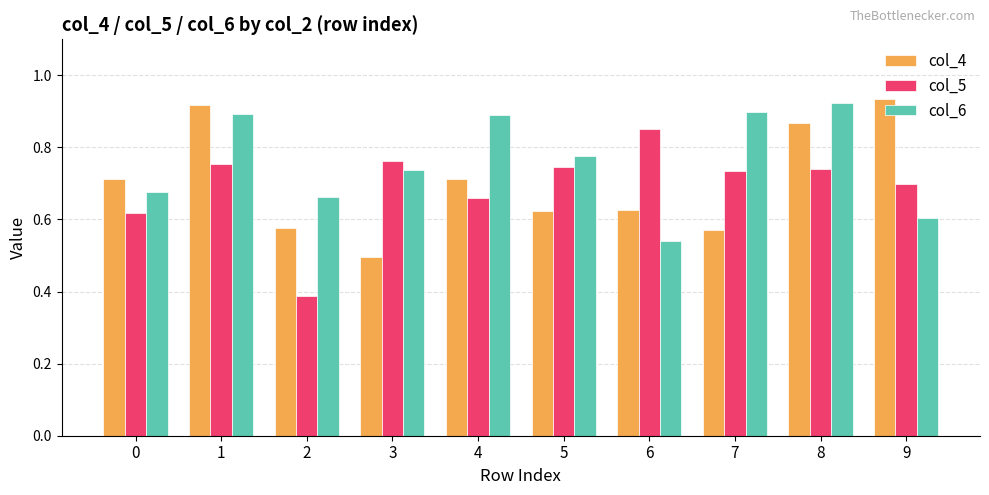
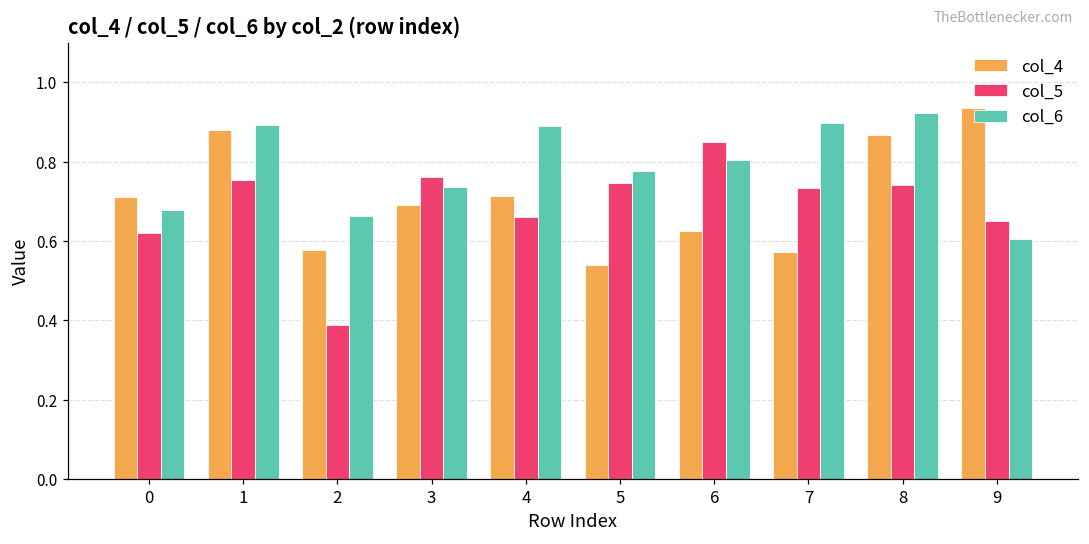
  {
    "col_4": {
      "0": 0.71,
-     "1": 0.92,
+     "1": 0.88,
      "2": 0.58,
-     "3": 0.50,
+     "3": 0.69,
      "4": 0.71,
-     "5": 0.62,
+     "5": 0.54,
      "6": 0.63,
      "7": 0.57,
      "8": 0.87,
      "9": 0.93
    },
    "col_5": {
      "0": 0.62,
      "1": 0.75,
      "2": 0.39,
      "3": 0.76,
      "4": 0.66,
      "5": 0.75,
      "6": 0.85,
      "7": 0.73,
      "8": 0.74,
-     "9": 0.70
+     "9": 0.65
    },
    "col_6": {
      "0": 0.68,
      "1": 0.89,
      "2": 0.66,
      "3": 0.74,
      "4": 0.89,
      "5": 0.78,
-     "6": 0.54,
+     "6": 0.80,
      "7": 0.90,
      "8": 0.92,
      "9": 0.61
    }
  }
